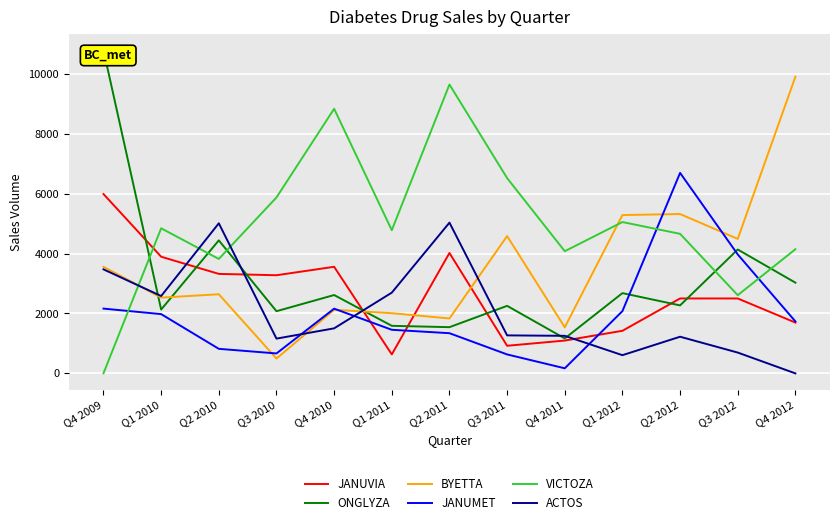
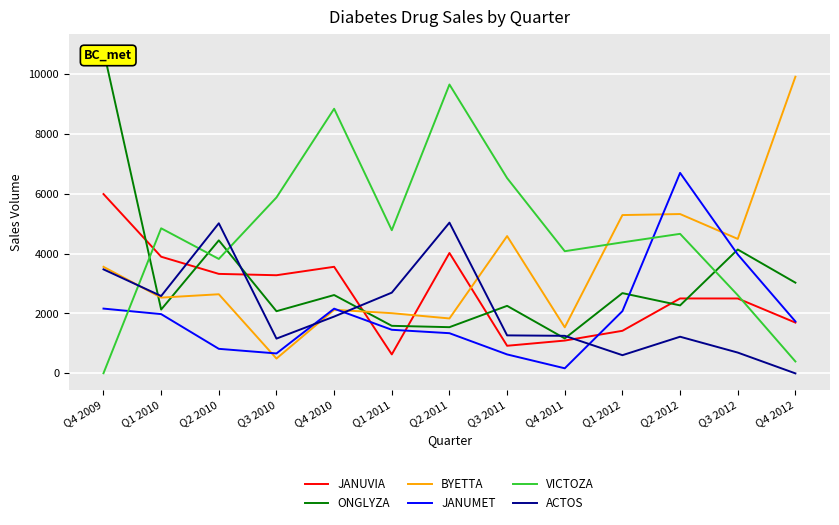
  {
    "JANUVIA": {
      "Q4 2009": 6000,
      "Q1 2010": 3900,
      "Q2 2010": 3300,
      "Q3 2010": 3300,
      "Q4 2010": 3600,
      "Q1 2011": 600,
      "Q2 2011": 4000,
      "Q3 2011": 900,
      "Q1 2012": 1400,
      "Q2 2012": 2500,
      "Q3 2012": 2500
    },
    "ONGLYZA": {
      "Q1 2010": 2100,
      "Q2 2010": 4400,
      "Q3 2010": 2100,
      "Q4 2010": 2600,
      "Q1 2011": 1600,
      "Q2 2011": 1500,
      "Q3 2011": 2300,
      "Q1 2012": 2700,
      "Q2 2012": 2300,
      "Q3 2012": 4100,
      "Q4 2012": 3000
    },
    "BYETTA": {
      "Q2 2010": 2600,
      "Q3 2010": 500,
      "Q1 2011": 2000,
      "Q2 2011": 1800,
      "Q3 2011": 4600,
      "Q4 2011": 1500,
      "Q1 2012": 5300,
      "Q2 2012": 5300,
      "Q3 2012": 4500,
      "Q4 2012": 9900
    },
    "JANUMET": {
      "Q4 2009": 2200,
      "Q1 2010": 2000,
      "Q2 2010": 800,
      "Q3 2010": 700,
      "Q1 2011": 1500,
      "Q2 2011": 1300,
      "Q3 2011": 600,
      "Q4 2011": 200,
      "Q1 2012": 2100,
      "Q2 2012": 6700,
      "Q3 2012": 4000
    },
    "VICTOZA": {
      "Q4 2009": 0,
      "Q1 2010": 4800,
      "Q2 2010": 3800,
      "Q3 2010": 5900,
      "Q4 2010": 8800,
      "Q1 2011": 4800,
      "Q2 2011": 9600,
      "Q3 2011": 6500,
      "Q4 2011": 4100,
-     "Q1 2012": 5100,
+     "Q1 2012": 4400,
      "Q2 2012": 4700,
      "Q3 2012": 2600,
-     "Q4 2012": 4100
+     "Q4 2012": 400
    },
    "ACTOS": {
      "Q2 2010": 5000,
      "Q3 2010": 1200,
-     "Q4 2010": 1500,
+     "Q4 2010": 1900,
      "Q1 2011": 2700,
      "Q2 2011": 5000,
      "Q3 2011": 1300,
      "Q4 2011": 1300,
      "Q1 2012": 600,
      "Q2 2012": 1200,
      "Q3 2012": 700,
      "Q4 2012": 0
    }
  }
